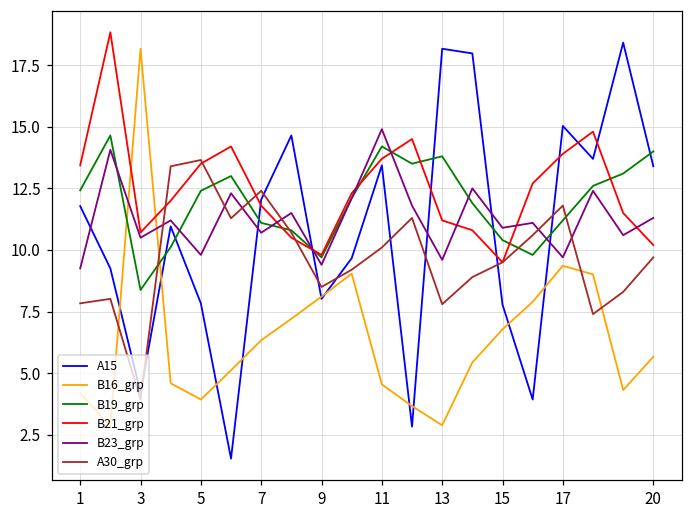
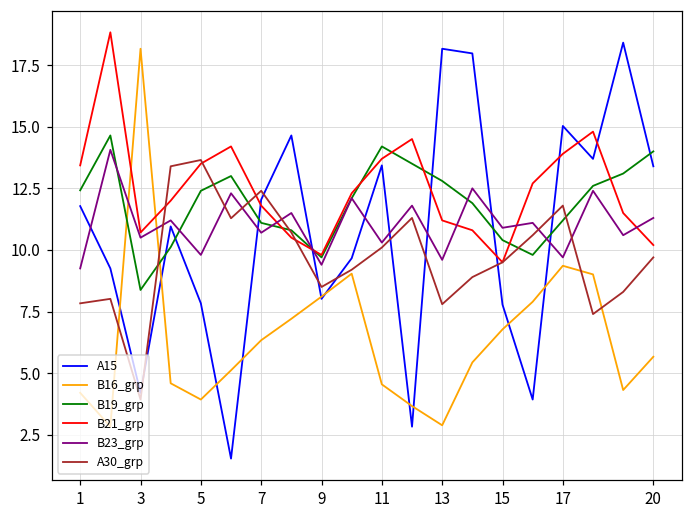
  {
    "A15": {
      "1": 11.8,
      "5": 7.8,
      "7": 12.0,
      "11": 13.4,
      "13": 18.2,
      "15": 7.8,
      "17": 15.0,
      "20": 13.4
    },
    "B16_grp": {
      "3": 18.2,
      "5": 3.9,
      "7": 6.3,
      "11": 4.6,
      "13": 2.9,
      "15": 6.8,
      "17": 9.4,
      "20": 5.7
    },
    "B19_grp": {
      "1": 12.4,
      "3": 8.4,
      "5": 12.4,
      "7": 11.1,
      "11": 14.2,
-     "13": 13.8,
+     "13": 12.8,
      "15": 10.4,
      "17": 11.2,
      "20": 14.0
    },
    "B21_grp": {
      "1": 13.4,
      "3": 10.7,
      "5": 13.5,
      "7": 11.8,
      "11": 13.7,
      "13": 11.2,
      "17": 13.9,
      "20": 10.2
    },
    "B23_grp": {
      "1": 9.3,
      "3": 10.5,
      "5": 9.8,
      "7": 10.7,
      "9": 9.4,
-     "11": 14.9,
+     "11": 10.3,
      "13": 9.6,
      "15": 10.9,
      "17": 9.7,
      "20": 11.3
    },
    "A30_grp": {
      "1": 7.8,
      "5": 13.7,
      "7": 12.4,
      "9": 8.5,
      "11": 10.1,
      "13": 7.8,
      "17": 11.8,
      "20": 9.7
    }
  }
